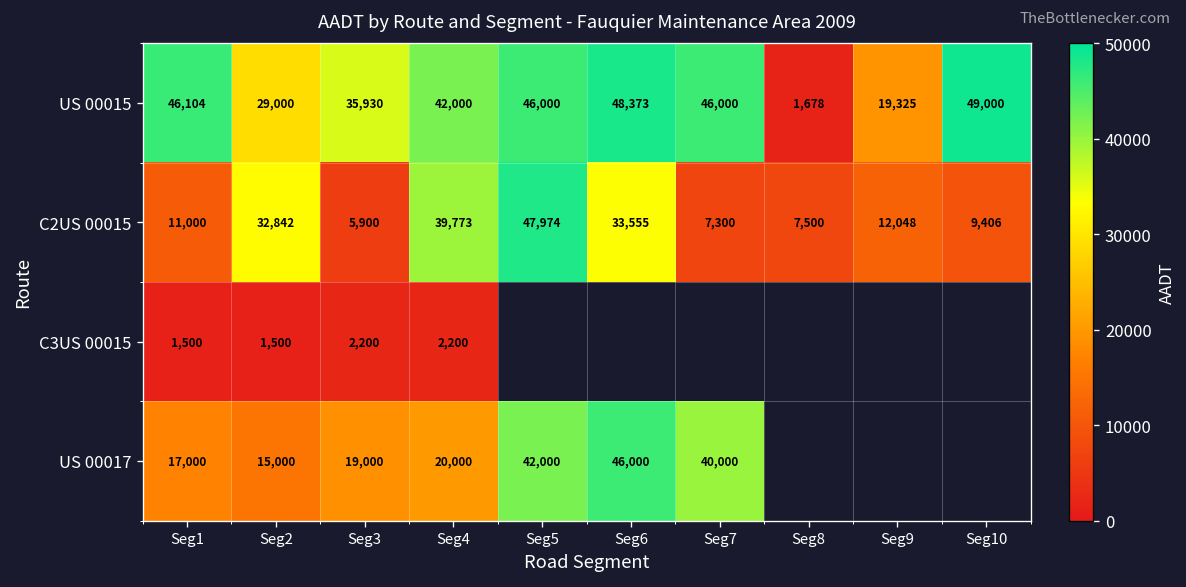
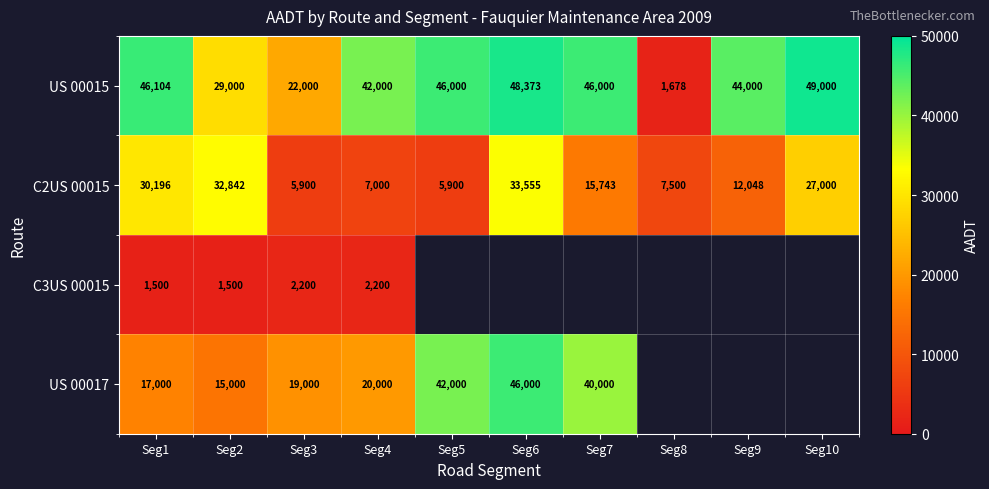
  {
    "US 00015": {
      "Seg1": "46,104",
      "Seg2": "29,000",
-     "Seg3": "35,930",
+     "Seg3": "22,000",
      "Seg4": "42,000",
      "Seg5": "46,000",
      "Seg6": "48,373",
      "Seg7": "46,000",
      "Seg8": "1,678",
-     "Seg9": "19,325",
+     "Seg9": "44,000",
      "Seg10": "49,000"
    },
    "C2US 00015": {
-     "Seg1": "11,000",
+     "Seg1": "30,196",
      "Seg2": "32,842",
      "Seg3": "5,900",
-     "Seg4": "39,773",
-     "Seg5": "47,974",
+     "Seg4": "7,000",
+     "Seg5": "5,900",
      "Seg6": "33,555",
-     "Seg7": "7,300",
+     "Seg7": "15,743",
      "Seg8": "7,500",
      "Seg9": "12,048",
-     "Seg10": "9,406"
+     "Seg10": "27,000"
    },
    "C3US 00015": {
      "Seg1": "1,500",
      "Seg2": "1,500",
      "Seg3": "2,200",
      "Seg4": "2,200"
    },
    "US 00017": {
      "Seg1": "17,000",
      "Seg2": "15,000",
      "Seg3": "19,000",
      "Seg4": "20,000",
      "Seg5": "42,000",
      "Seg6": "46,000",
      "Seg7": "40,000"
    }
  }
